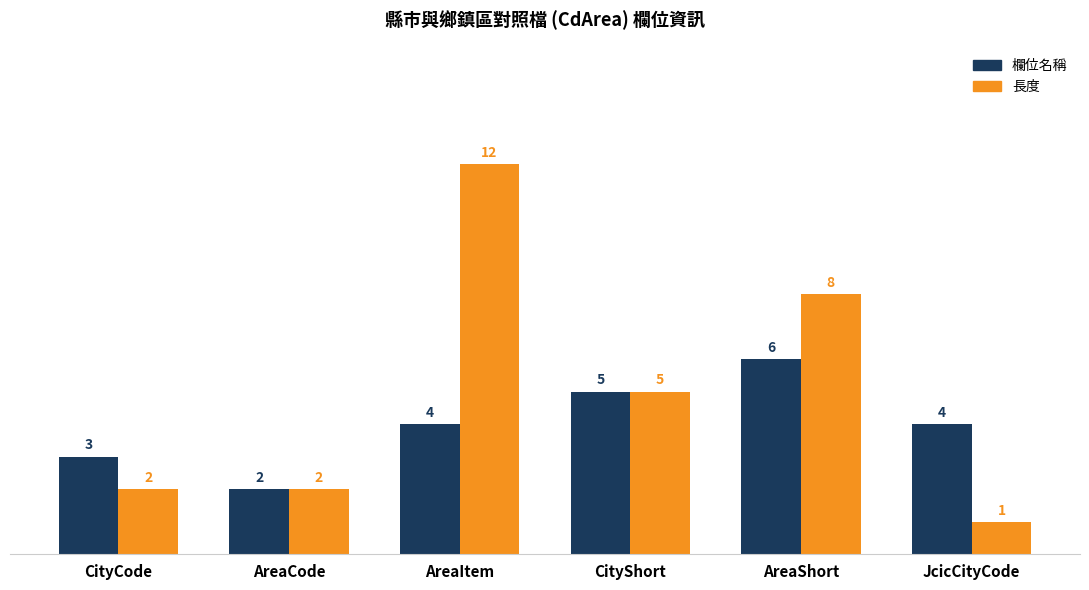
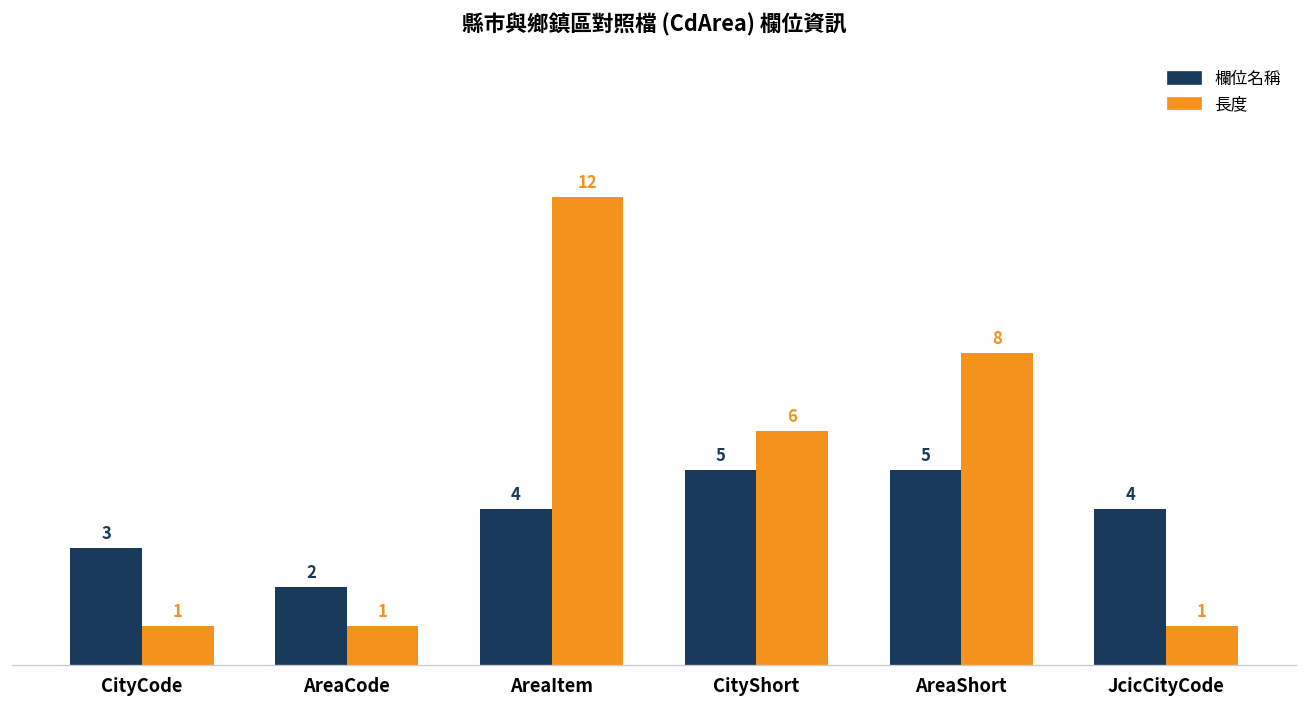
  {
    "欄位名稱": {
      "CityCode": 3,
      "AreaCode": 2,
      "AreaItem": 4,
      "CityShort": 5,
-     "AreaShort": 6,
+     "AreaShort": 5,
      "JcicCityCode": 4
    },
    "長度": {
-     "CityCode": 2,
-     "AreaCode": 2,
+     "CityCode": 1,
+     "AreaCode": 1,
      "AreaItem": 12,
-     "CityShort": 5,
+     "CityShort": 6,
      "AreaShort": 8,
      "JcicCityCode": 1
    }
  }
